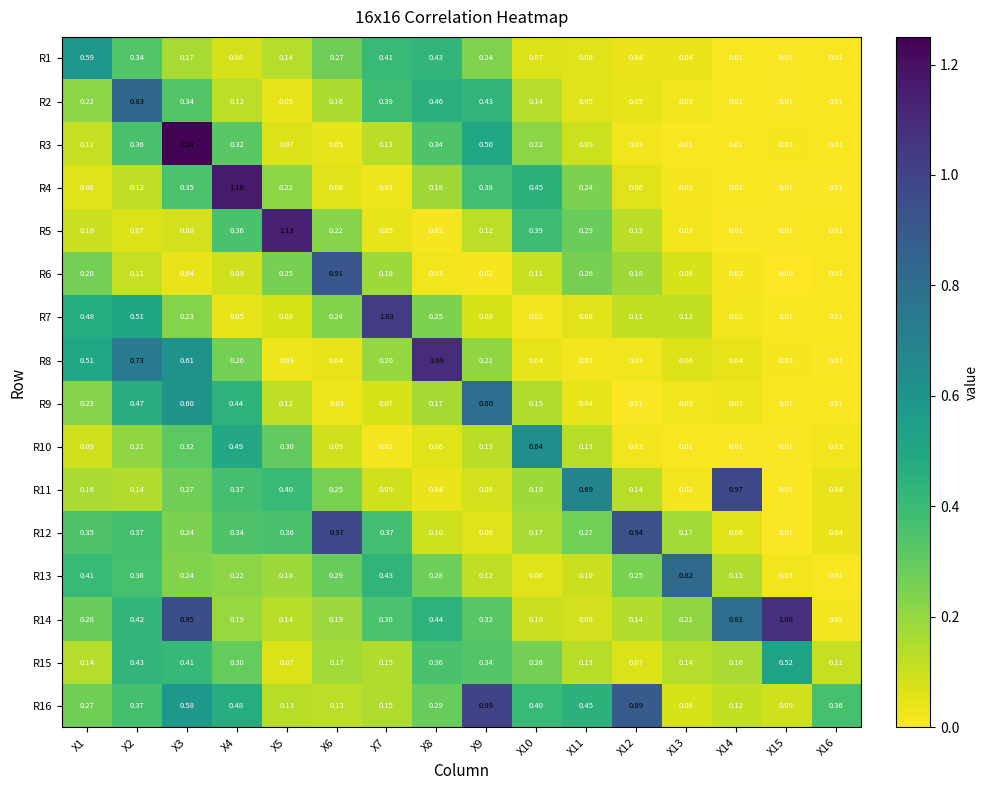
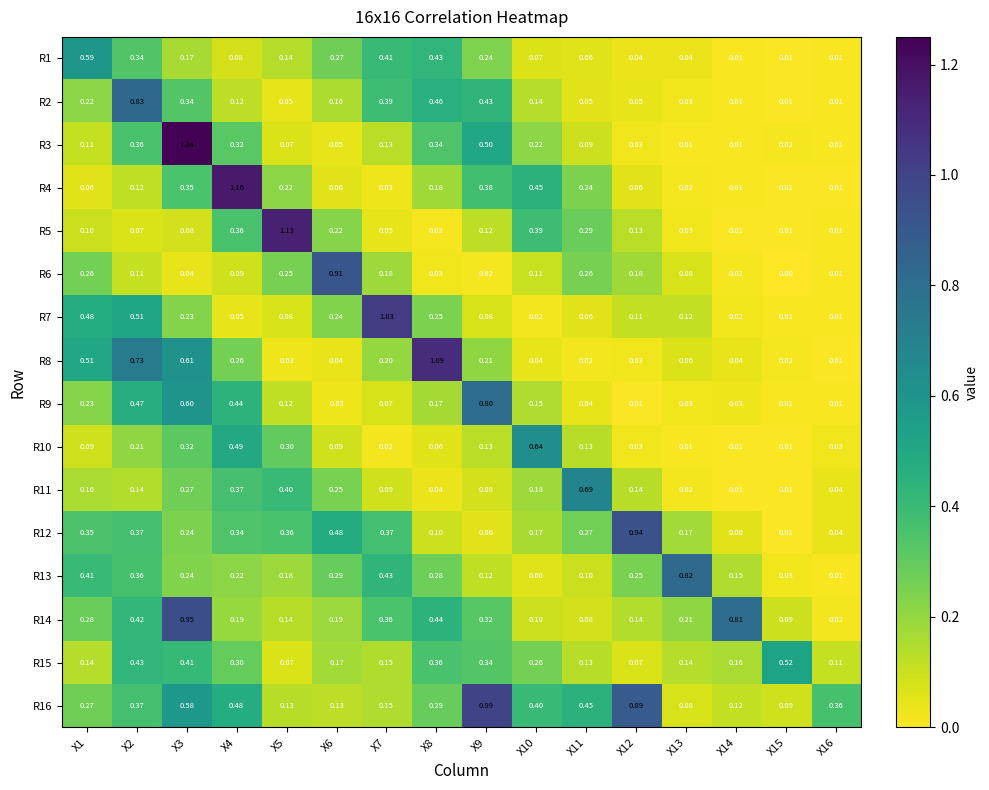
  {
    "R11": {
      "X1": 0.16,
      "X2": 0.14,
      "X3": 0.27,
      "X4": 0.37,
      "X5": 0.40,
      "X6": 0.25,
      "X7": 0.09,
      "X8": 0.04,
      "X9": 0.08,
      "X10": 0.18,
      "X11": 0.69,
      "X12": 0.14,
      "X13": 0.02,
-     "X14": 0.97,
+     "X14": 0.01,
      "X15": 0.01,
      "X16": 0.04
    },
    "R12": {
      "X1": 0.35,
      "X2": 0.37,
      "X3": 0.24,
      "X4": 0.34,
      "X5": 0.36,
-     "X6": 0.97,
+     "X6": 0.48,
      "X7": 0.37,
      "X8": 0.10,
      "X9": 0.06,
      "X10": 0.17,
      "X11": 0.27,
      "X12": 0.94,
      "X13": 0.17,
      "X14": 0.06,
      "X15": 0.01,
      "X16": 0.04
    },
    "R14": {
      "X1": 0.28,
      "X2": 0.42,
      "X3": 0.95,
      "X4": 0.19,
      "X5": 0.14,
      "X6": 0.19,
      "X7": 0.36,
      "X8": 0.44,
      "X9": 0.32,
      "X10": 0.10,
      "X11": 0.08,
      "X12": 0.14,
      "X13": 0.21,
      "X14": 0.81,
-     "X15": 1.08,
+     "X15": 0.09,
      "X16": 0.02
    }
  }
